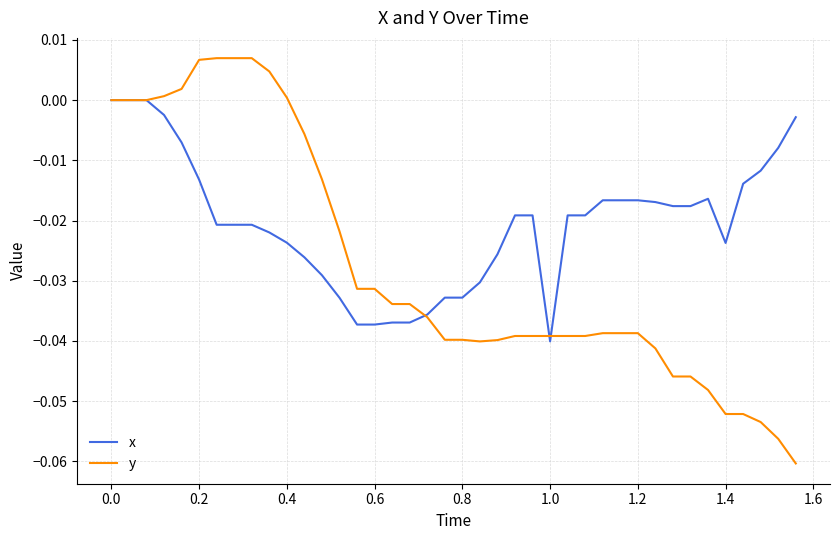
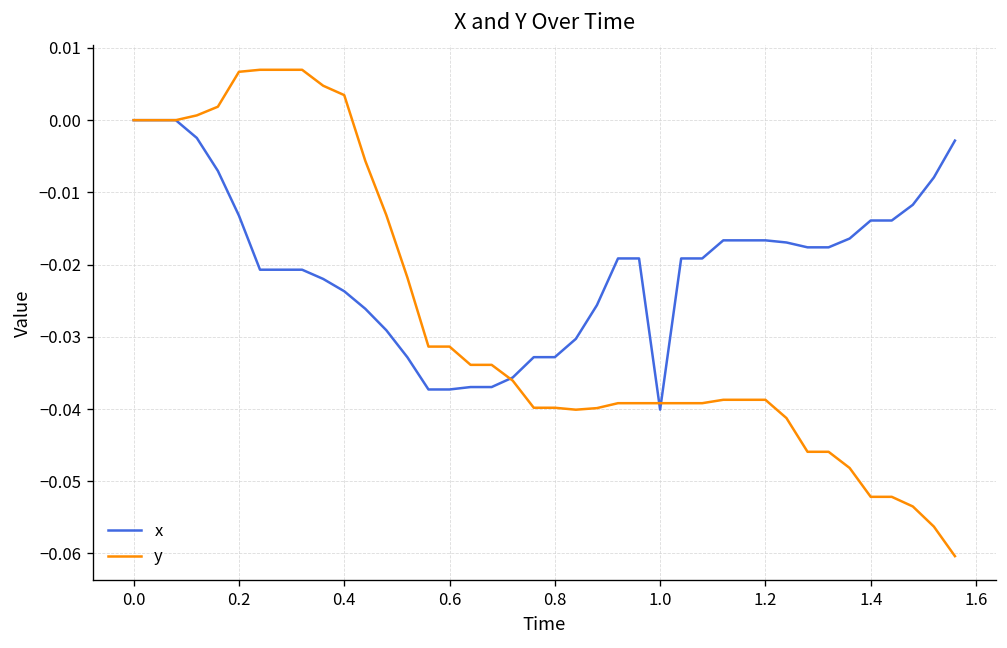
  {
    "x": {
      "0.2": -0.013,
      "0.4": -0.024,
      "0.6": -0.037,
      "0.8": -0.033,
      "1.0": -0.040,
      "1.2": -0.017,
-     "1.4": -0.024
+     "1.4": -0.014
    },
    "y": {
      "0.2": 0.007,
-     "0.4": 0.000,
+     "0.4": 0.003,
      "0.6": -0.031,
      "0.8": -0.040,
      "1.0": -0.039,
      "1.2": -0.039,
      "1.4": -0.052
    }
  }
